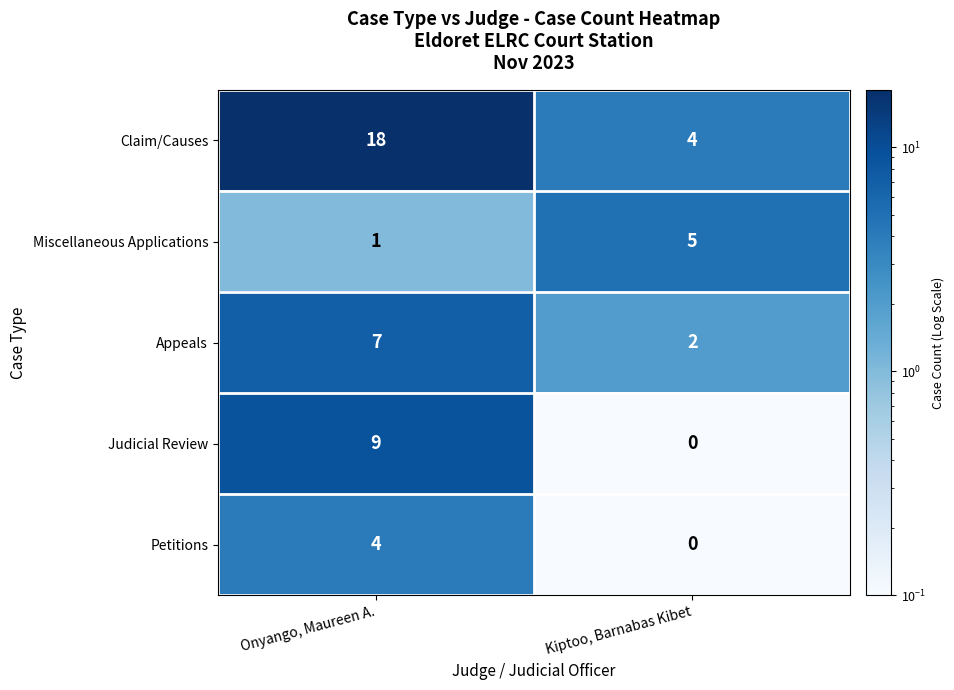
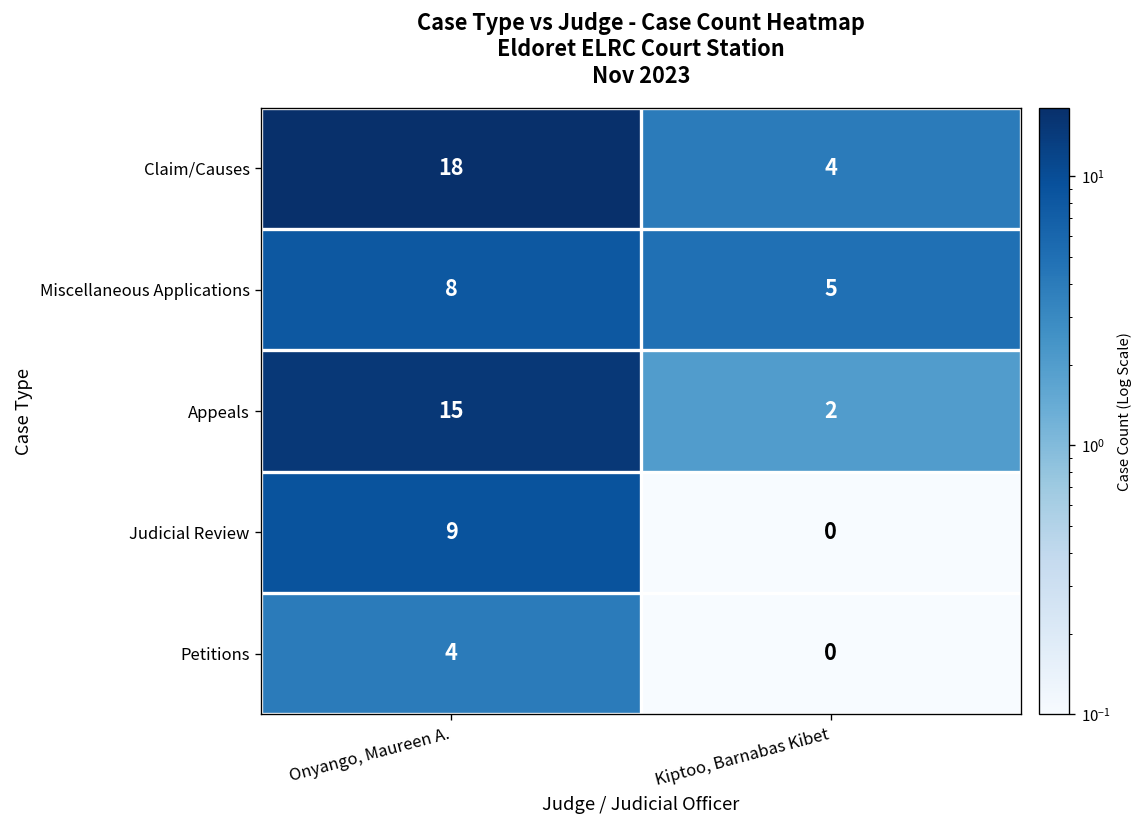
  {
    "Claim/Causes": {
      "Onyango, Maureen A.": 18,
      "Kiptoo, Barnabas Kibet": 4
    },
    "Miscellaneous Applications": {
-     "Onyango, Maureen A.": 1,
+     "Onyango, Maureen A.": 8,
      "Kiptoo, Barnabas Kibet": 5
    },
    "Appeals": {
-     "Onyango, Maureen A.": 7,
+     "Onyango, Maureen A.": 15,
      "Kiptoo, Barnabas Kibet": 2
    },
    "Judicial Review": {
      "Onyango, Maureen A.": 9,
      "Kiptoo, Barnabas Kibet": 0
    },
    "Petitions": {
      "Onyango, Maureen A.": 4,
      "Kiptoo, Barnabas Kibet": 0
    }
  }
